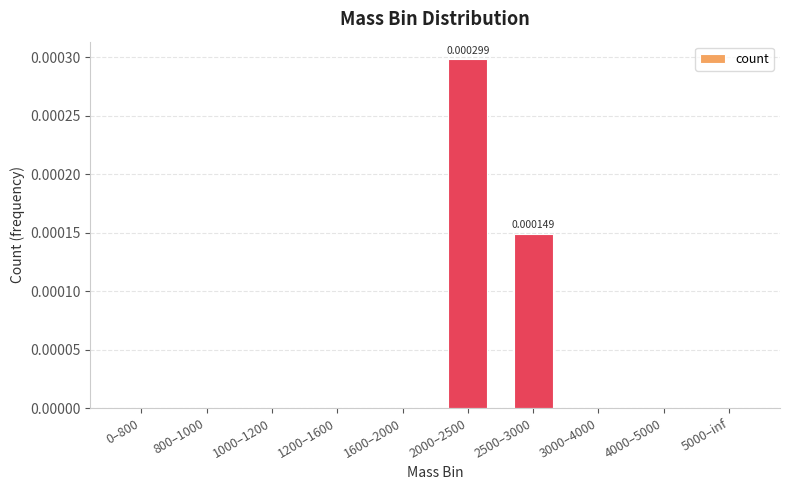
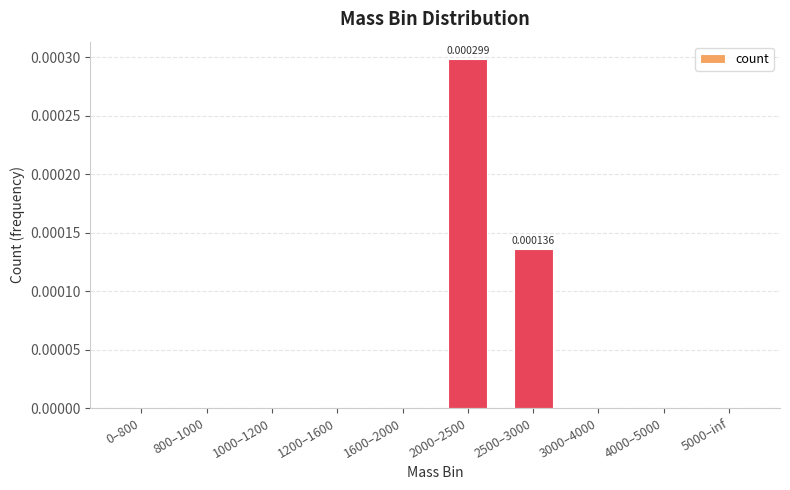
  {
    "2000–2500": 0.000299,
-   "2500–3000": 0.000149
+   "2500–3000": 0.000136
  }
